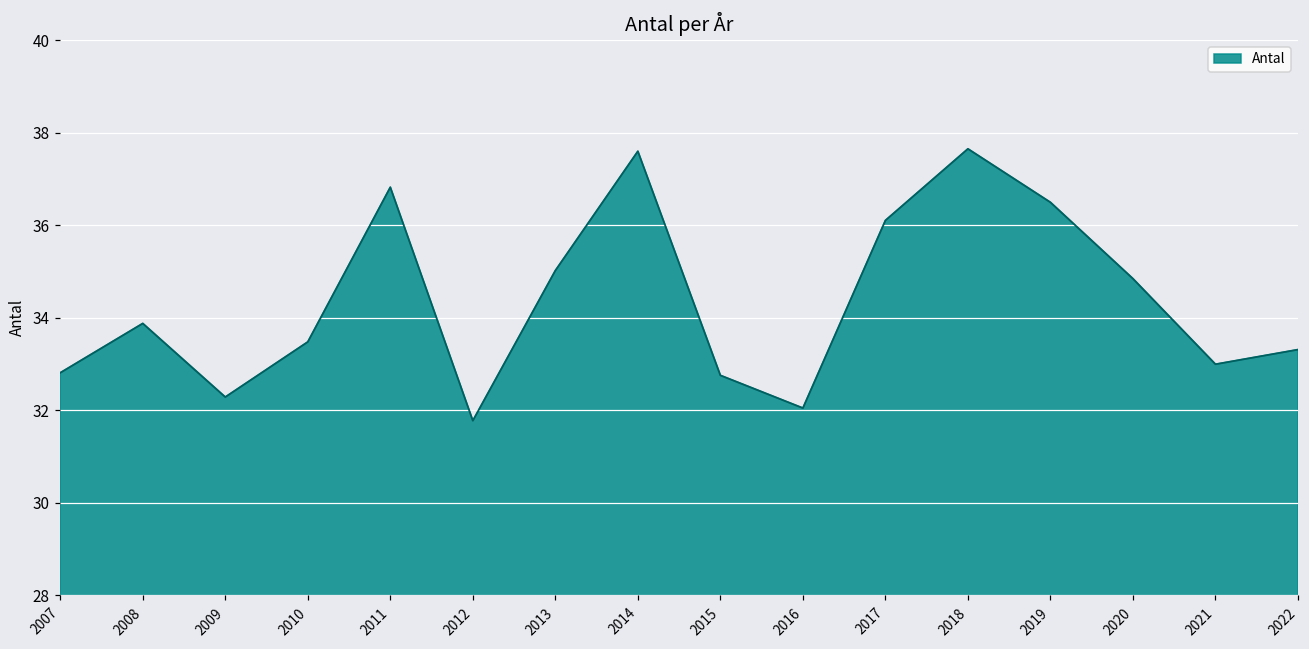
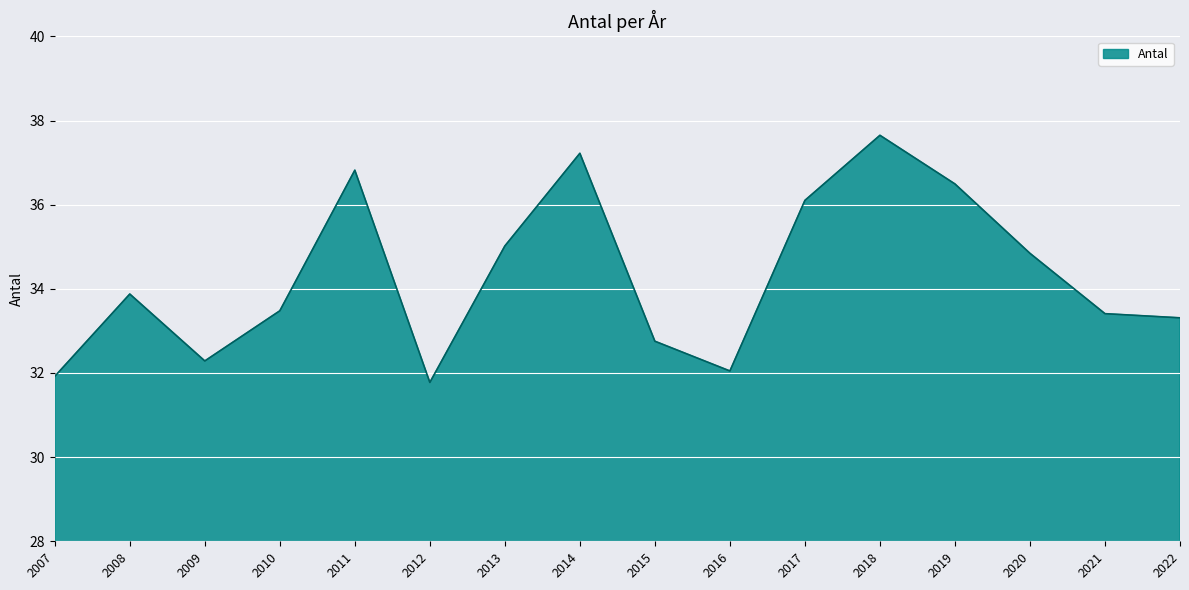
  {
-   "2007": 32.8,
+   "2007": 31.9,
    "2008": 33.9,
    "2009": 32.3,
    "2010": 33.5,
    "2011": 36.8,
    "2012": 31.8,
    "2013": 35.0,
-   "2014": 37.6,
+   "2014": 37.2,
    "2015": 32.8,
    "2016": 32.0,
    "2017": 36.1,
    "2018": 37.6,
    "2019": 36.5,
    "2020": 34.8,
-   "2021": 33.0,
+   "2021": 33.4,
    "2022": 33.3
  }
